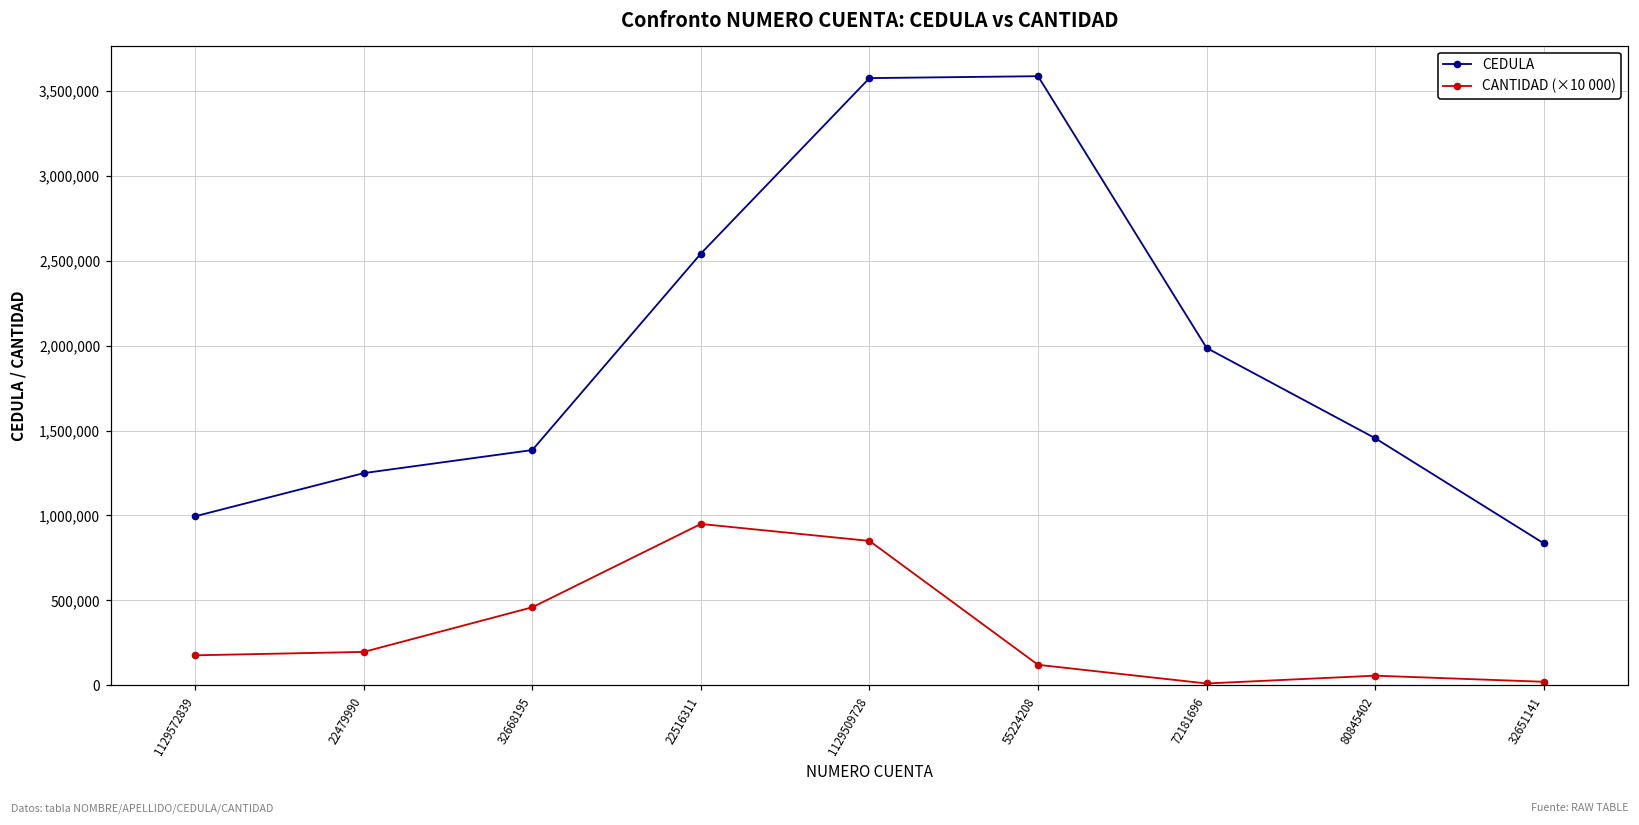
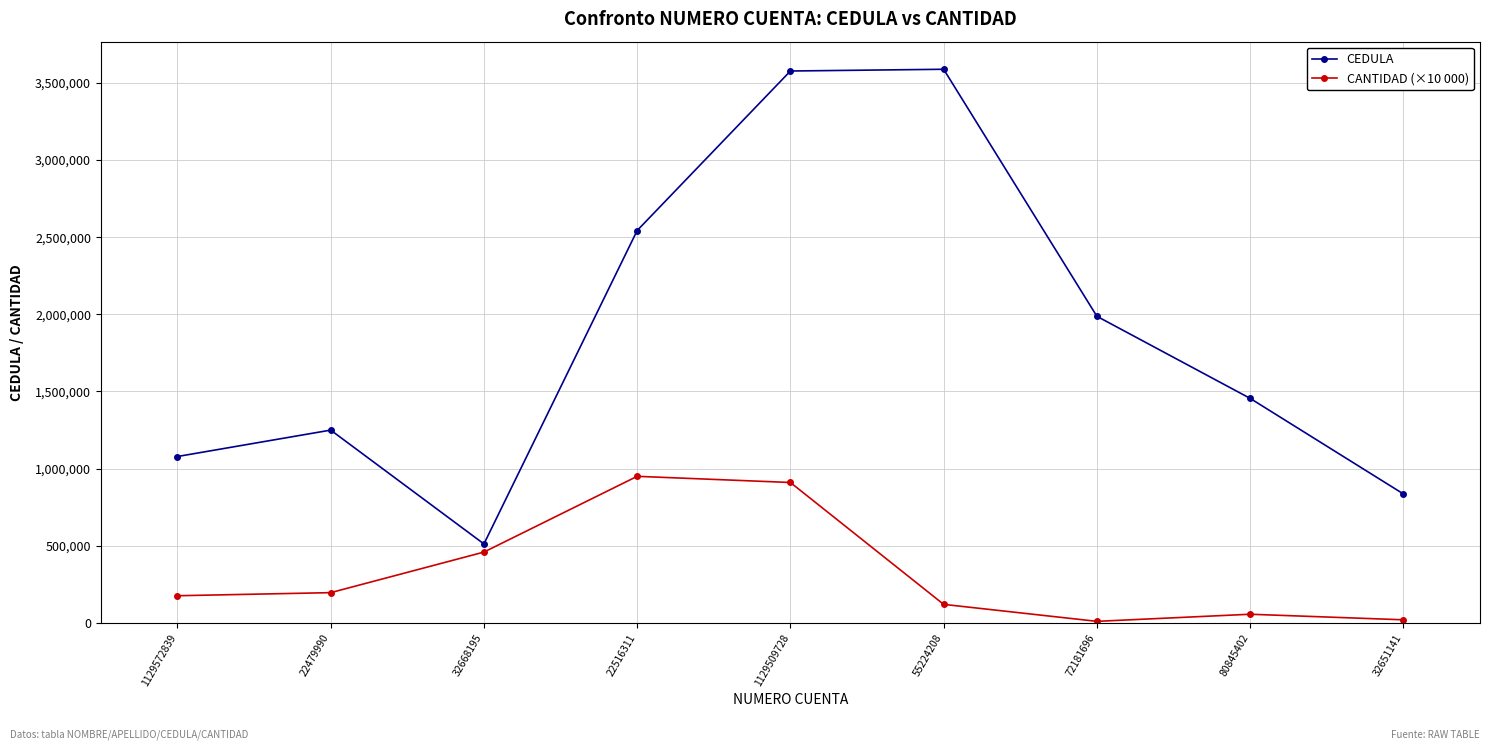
  {
    "CEDULA": {
-     "1129572839": "1,000,000",
+     "1129572839": "1,080,000",
      "22479990": "1,250,000",
-     "32668195": "1,390,000",
+     "32668195": "510,000",
      "22516311": "2,540,000",
      "1129509728": "3,580,000",
      "55224208": "3,590,000",
      "72181696": "1,990,000",
      "80845402": "1,460,000",
      "32651141": "840,000"
    },
    "CANTIDAD (×10 000)": {
      "1129572839": "180,000",
      "22479990": "200,000",
      "32668195": "460,000",
      "22516311": "950,000",
-     "1129509728": "850,000",
+     "1129509728": "910,000",
      "55224208": "120,000",
      "72181696": "10,000",
      "80845402": "60,000",
      "32651141": "20,000"
    }
  }
